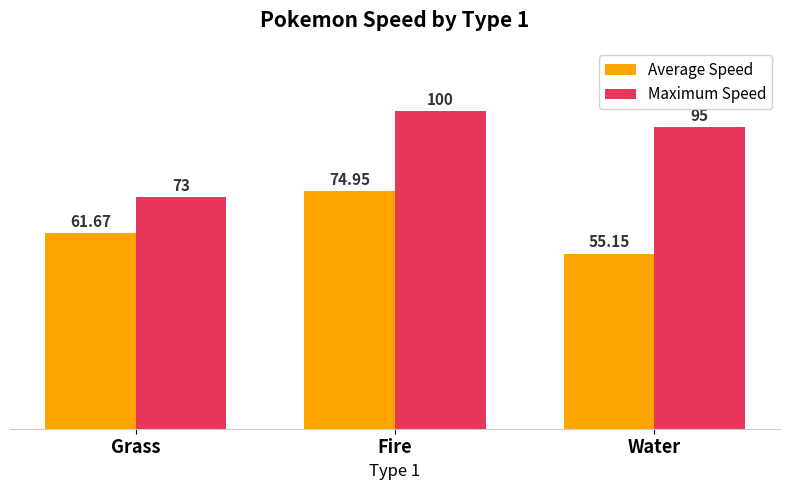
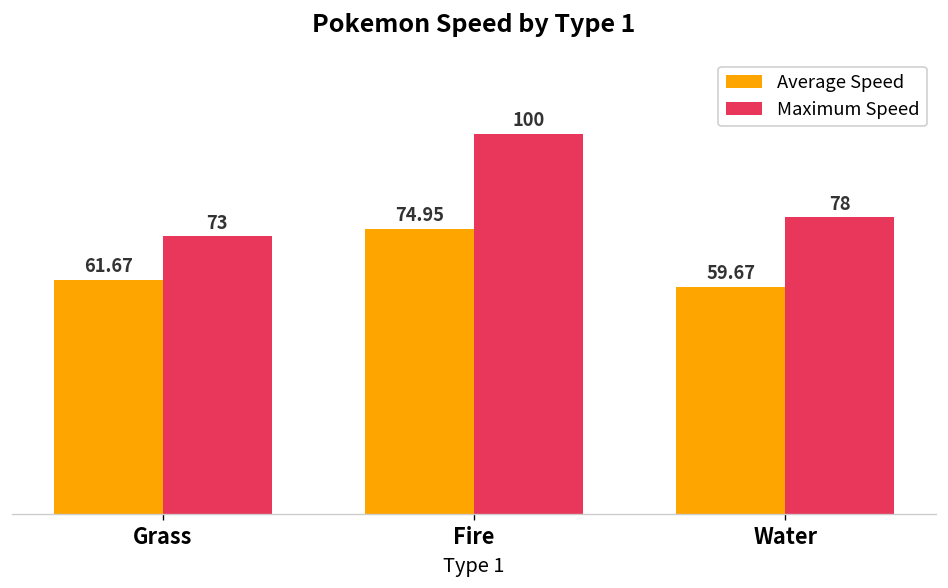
  {
    "Average Speed": {
      "Grass": 61.67,
      "Fire": 74.95,
-     "Water": 55.15
+     "Water": 59.67
    },
    "Maximum Speed": {
      "Grass": 73,
      "Fire": 100,
-     "Water": 95
+     "Water": 78
    }
  }
